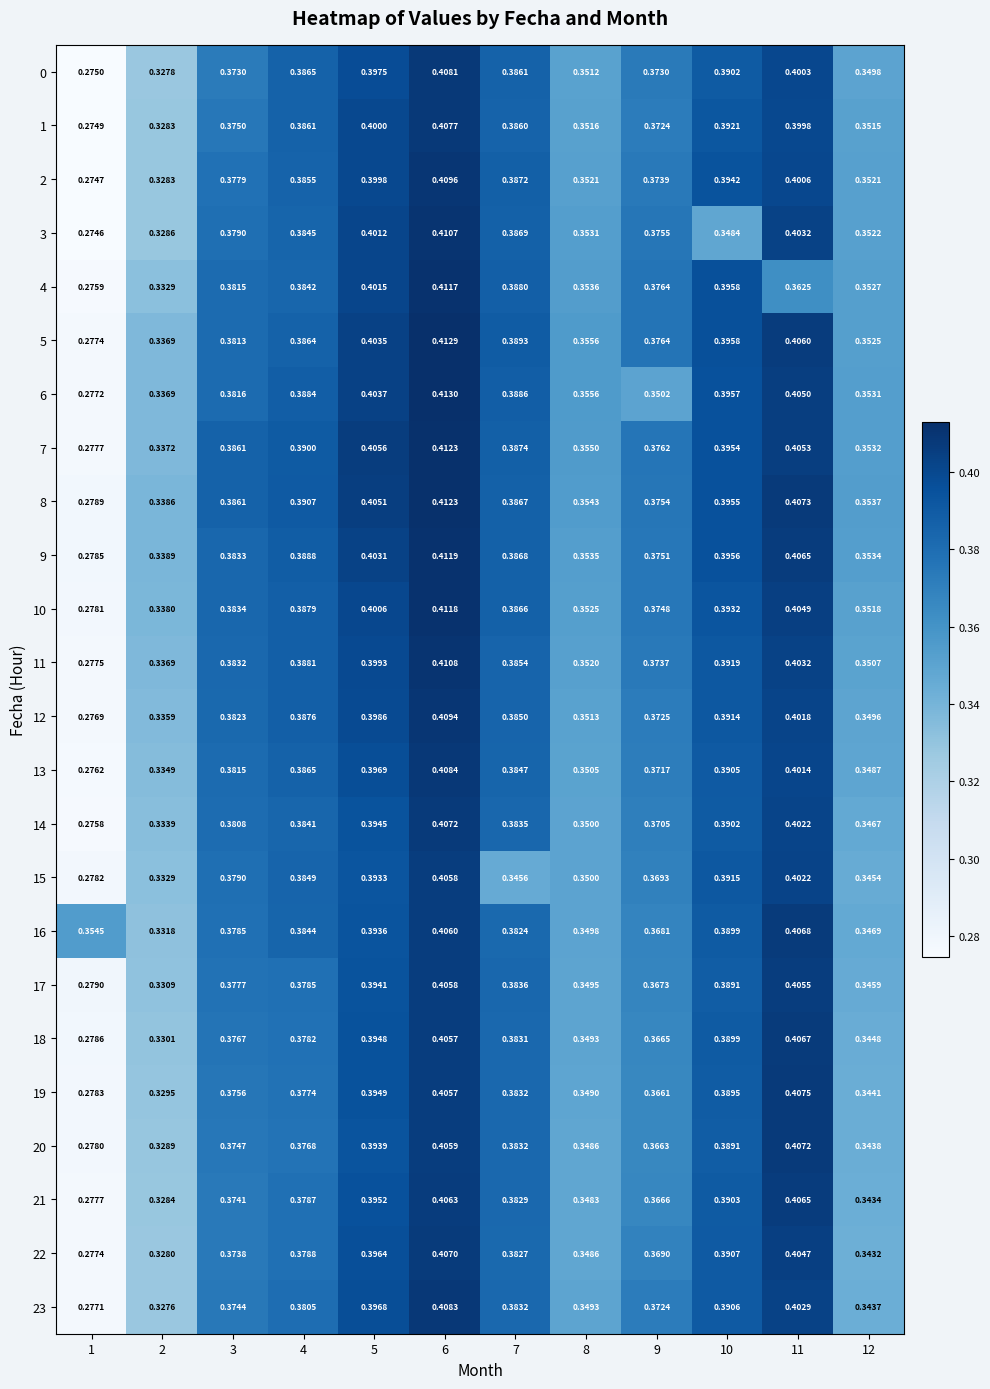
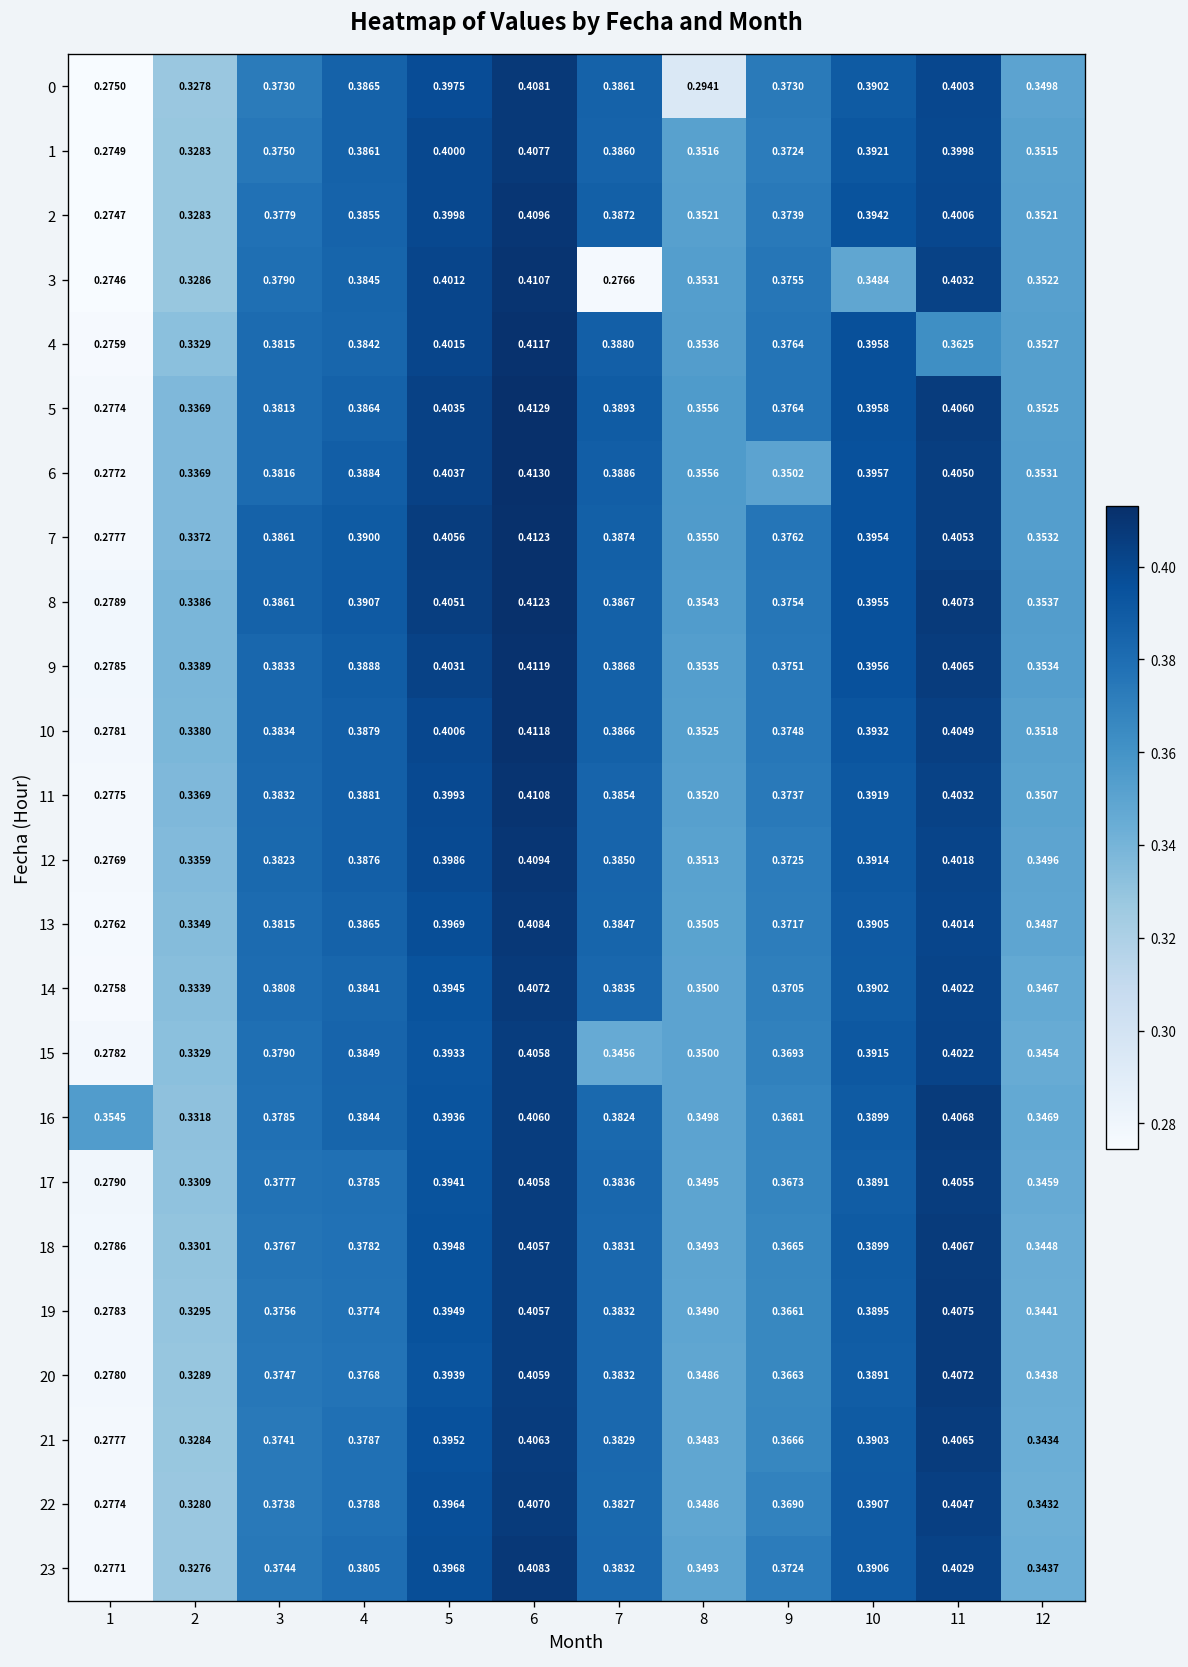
  {
    "0": {
      "1": 0.2750,
      "2": 0.3278,
      "3": 0.3730,
      "4": 0.3865,
      "5": 0.3975,
      "6": 0.4081,
      "7": 0.3861,
-     "8": 0.3512,
+     "8": 0.2941,
      "9": 0.3730,
      "10": 0.3902,
      "11": 0.4003,
      "12": 0.3498
    },
    "3": {
      "1": 0.2746,
      "2": 0.3286,
      "3": 0.3790,
      "4": 0.3845,
      "5": 0.4012,
      "6": 0.4107,
-     "7": 0.3869,
+     "7": 0.2766,
      "8": 0.3531,
      "9": 0.3755,
      "10": 0.3484,
      "11": 0.4032,
      "12": 0.3522
    }
  }
